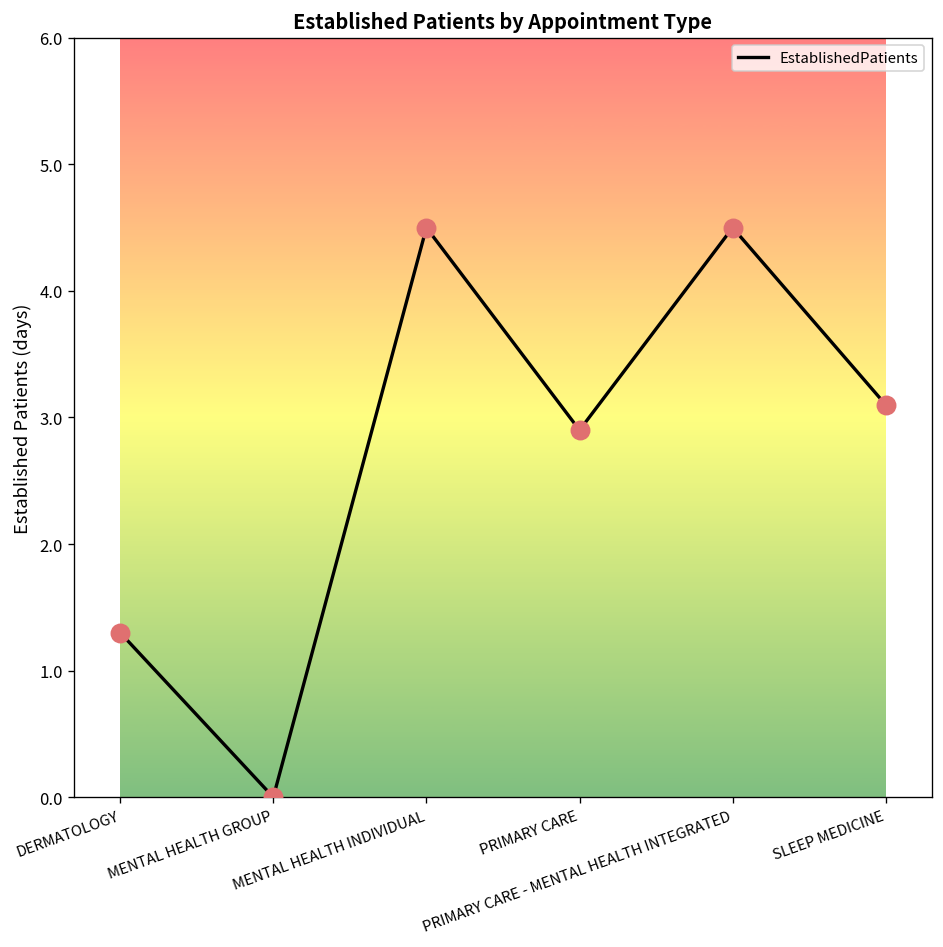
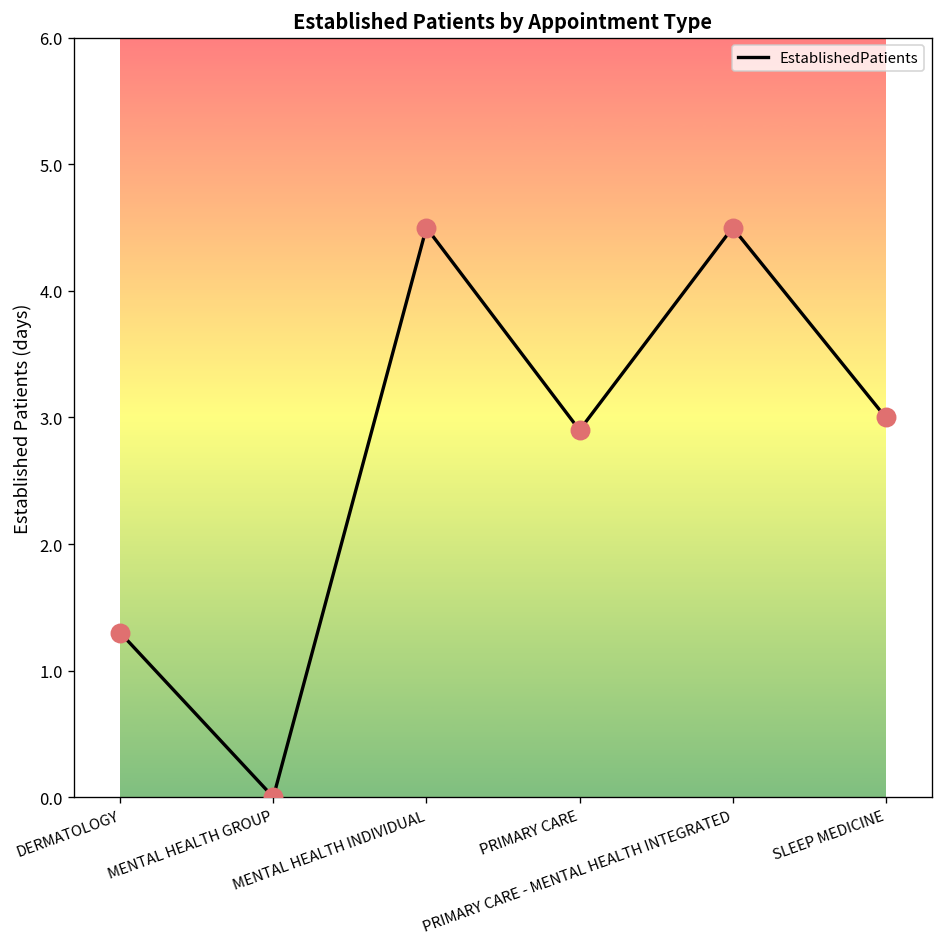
  {
    "DERMATOLOGY": 1.3,
    "MENTAL HEALTH GROUP": 0.0,
    "MENTAL HEALTH INDIVIDUAL": 4.5,
    "PRIMARY CARE": 2.9,
    "PRIMARY CARE - MENTAL HEALTH INTEGRATED": 4.5,
-   "SLEEP MEDICINE": 3.1
+   "SLEEP MEDICINE": 3.0
  }
